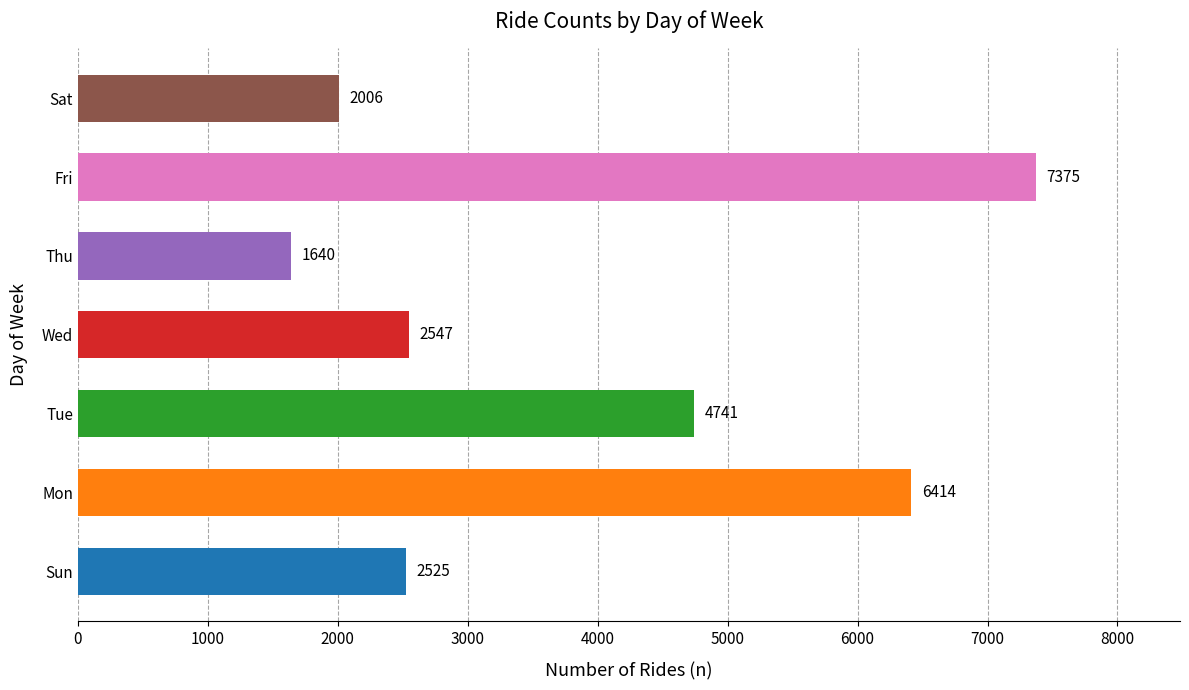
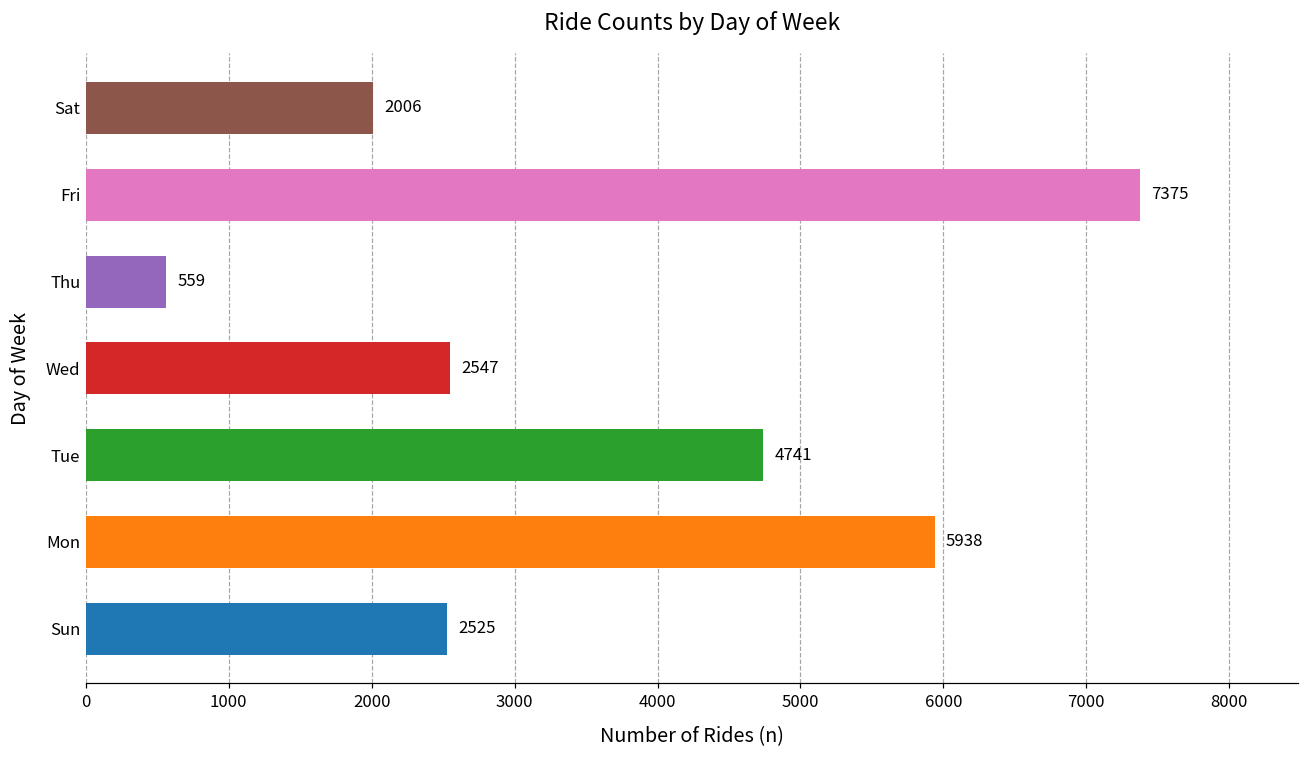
  {
    "Sat": 2006,
    "Fri": 7375,
-   "Thu": 1640,
+   "Thu": 559,
    "Wed": 2547,
    "Tue": 4741,
-   "Mon": 6414,
+   "Mon": 5938,
    "Sun": 2525
  }
